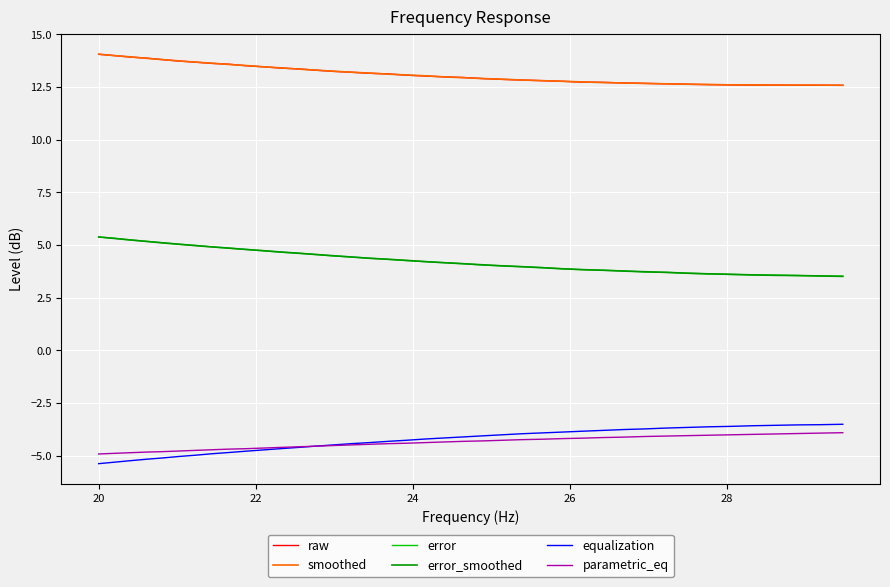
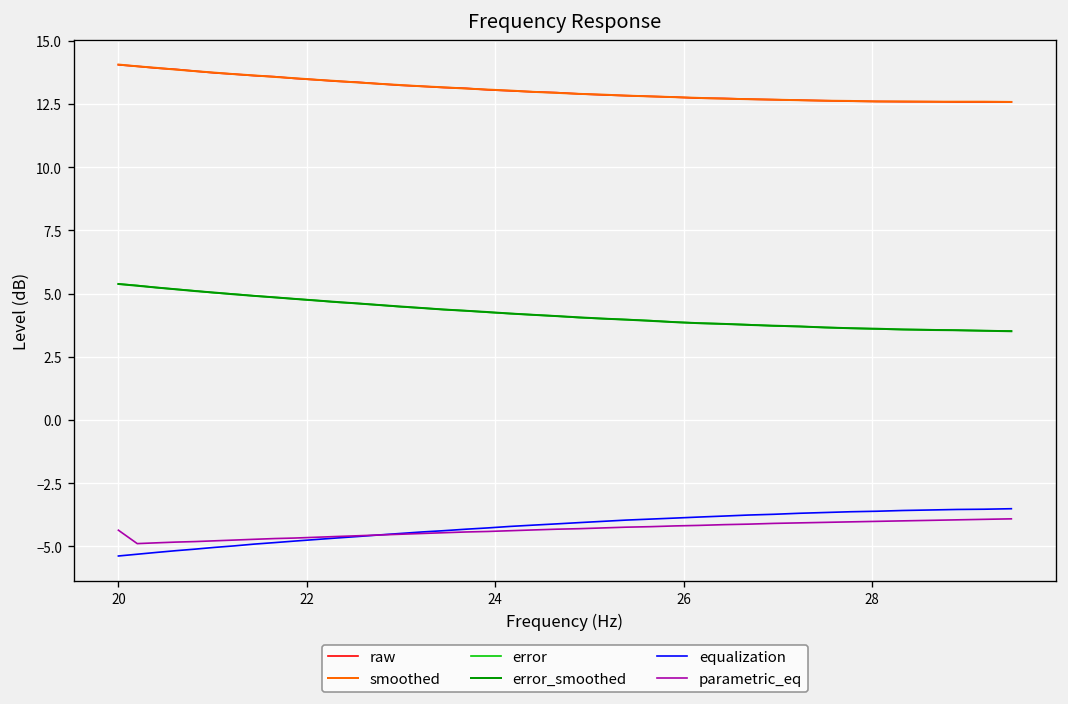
  {
    "equalization": {
      "20": -5.4
    },
    "parametric_eq": {
-     "20": -4.9
+     "20": -4.4
    }
  }
